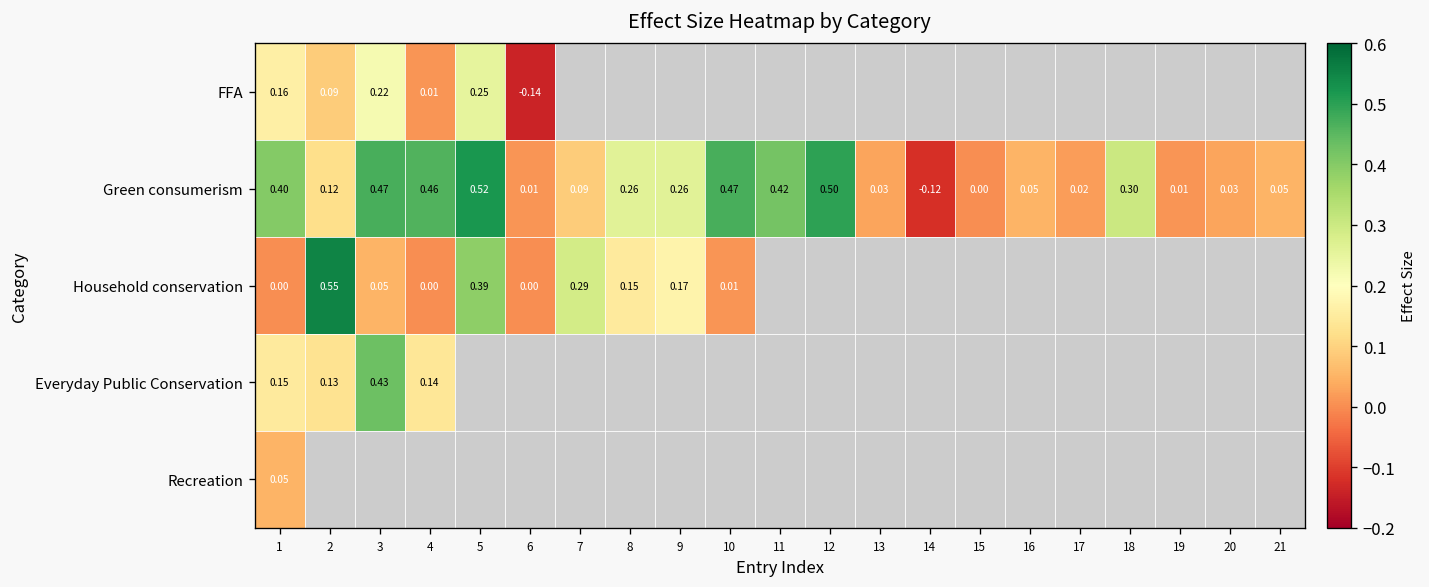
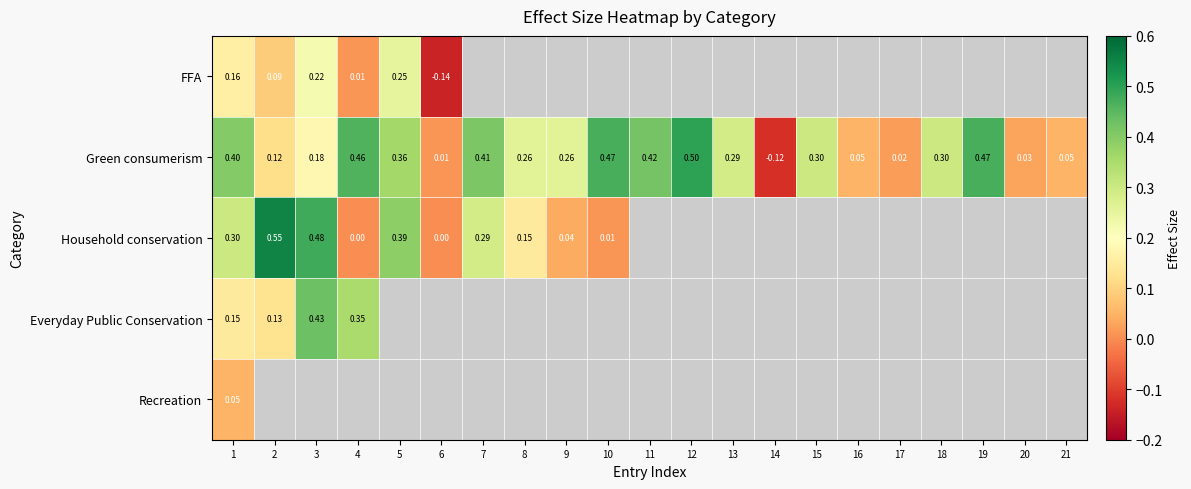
  {
    "FFA": {
      "1": 0.16,
      "2": 0.09,
      "3": 0.22,
      "4": 0.01,
      "5": 0.25,
      "6": -0.14
    },
    "Green consumerism": {
      "1": 0.40,
      "2": 0.12,
-     "3": 0.47,
+     "3": 0.18,
      "4": 0.46,
-     "5": 0.52,
+     "5": 0.36,
      "6": 0.01,
-     "7": 0.09,
+     "7": 0.41,
      "8": 0.26,
      "9": 0.26,
      "10": 0.47,
      "11": 0.42,
      "12": 0.50,
-     "13": 0.03,
+     "13": 0.29,
      "14": -0.12,
-     "15": 0.00,
+     "15": 0.30,
      "16": 0.05,
      "17": 0.02,
      "18": 0.30,
-     "19": 0.01,
+     "19": 0.47,
      "20": 0.03,
      "21": 0.05
    },
    "Household conservation": {
-     "1": 0.00,
+     "1": 0.30,
      "2": 0.55,
-     "3": 0.05,
+     "3": 0.48,
      "4": 0.00,
      "5": 0.39,
      "6": 0.00,
      "7": 0.29,
      "8": 0.15,
-     "9": 0.17,
+     "9": 0.04,
      "10": 0.01
    },
    "Everyday Public Conservation": {
      "1": 0.15,
      "2": 0.13,
      "3": 0.43,
-     "4": 0.14
+     "4": 0.35
    },
    "Recreation": {
      "1": 0.05
    }
  }
